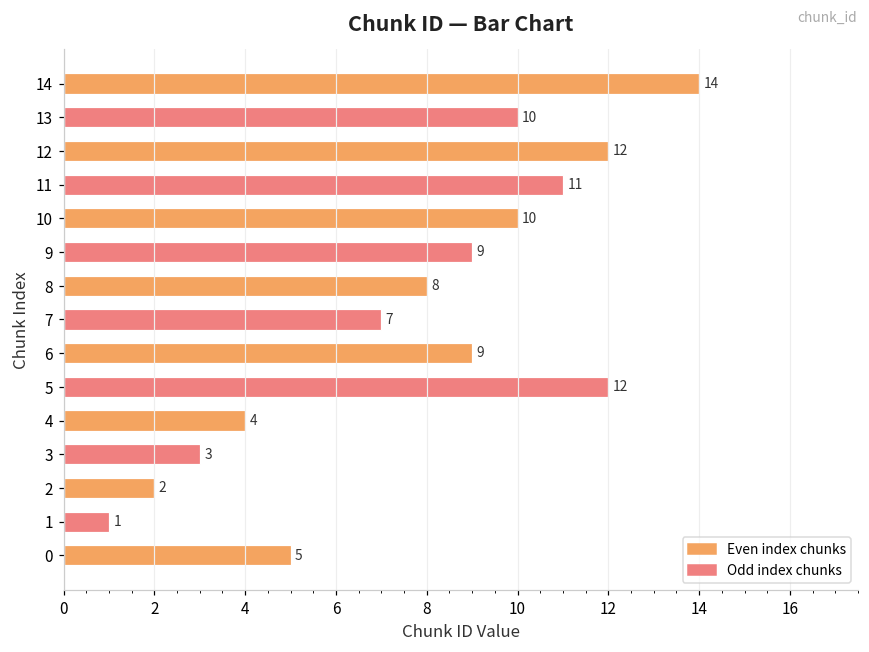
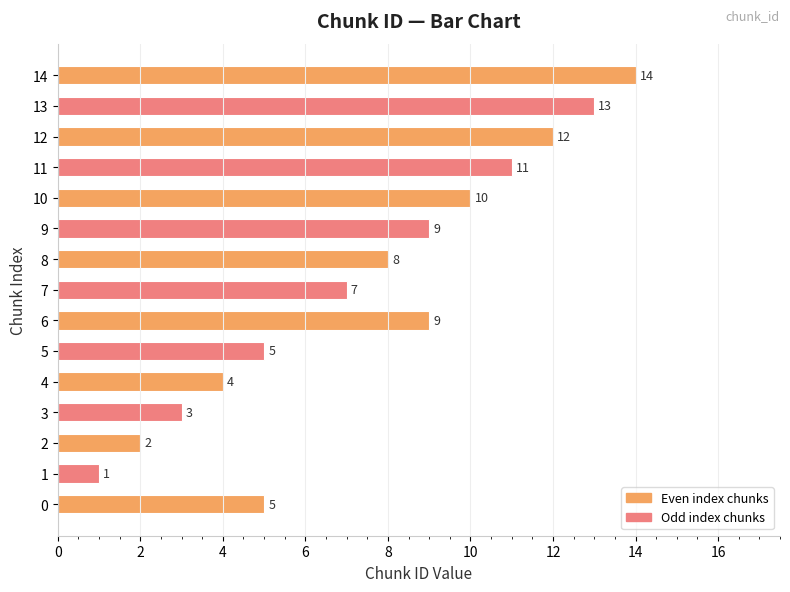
  {
    "14": 14,
-   "13": 10,
+   "13": 13,
    "12": 12,
    "11": 11,
    "10": 10,
    "9": 9,
    "8": 8,
    "7": 7,
    "6": 9,
-   "5": 12,
+   "5": 5,
    "4": 4,
    "3": 3,
    "2": 2,
    "1": 1,
    "0": 5
  }
